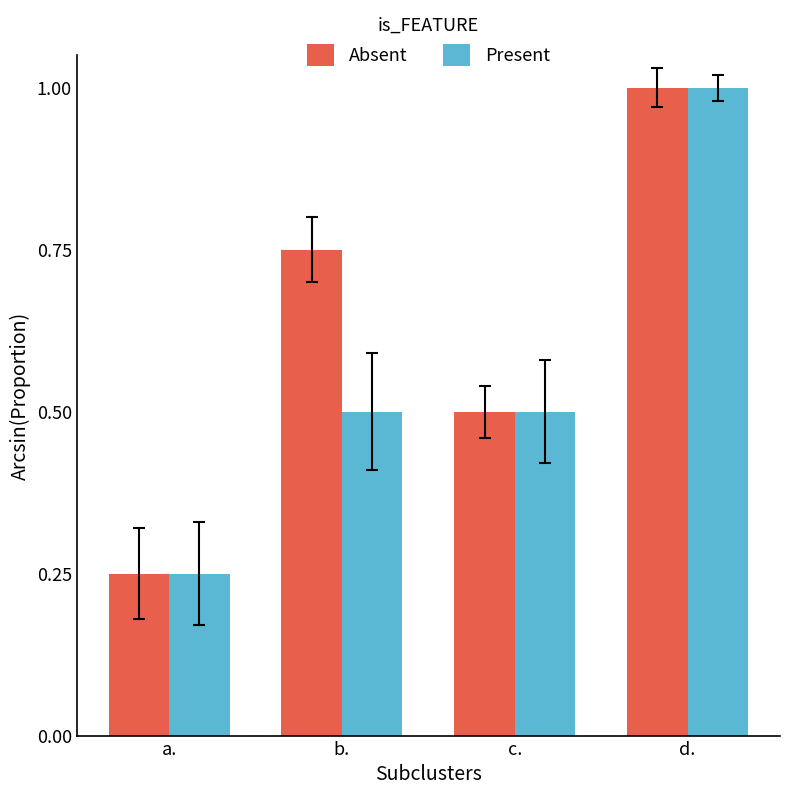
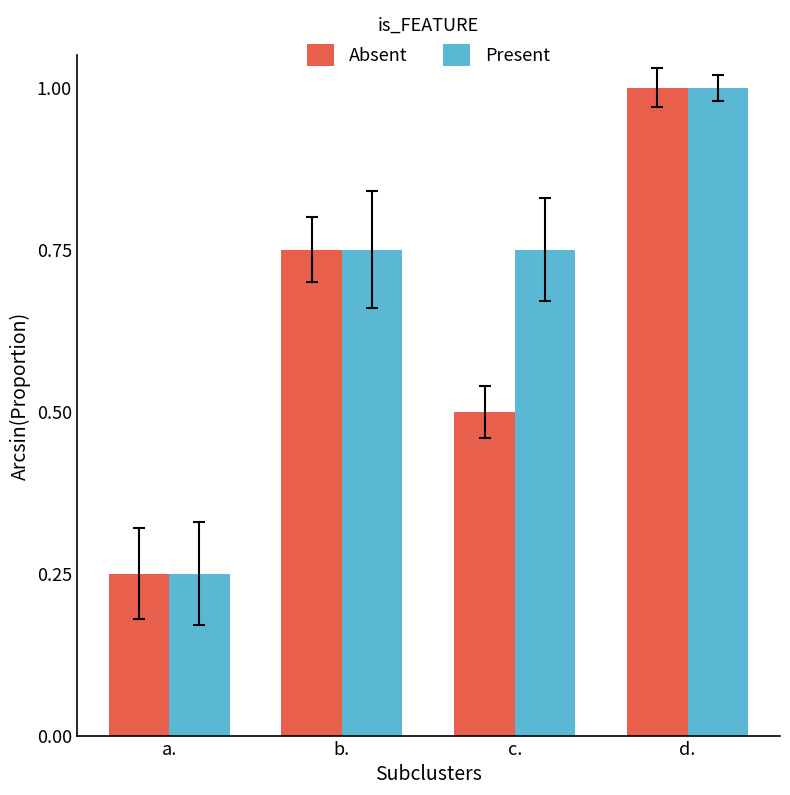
  {
    "Absent": {
      "a.": 0.25,
      "b.": 0.75,
      "c.": 0.50,
      "d.": 1.00
    },
    "Present": {
      "a.": 0.25,
-     "b.": 0.50,
-     "c.": 0.50,
+     "b.": 0.75,
+     "c.": 0.75,
      "d.": 1.00
    }
  }
